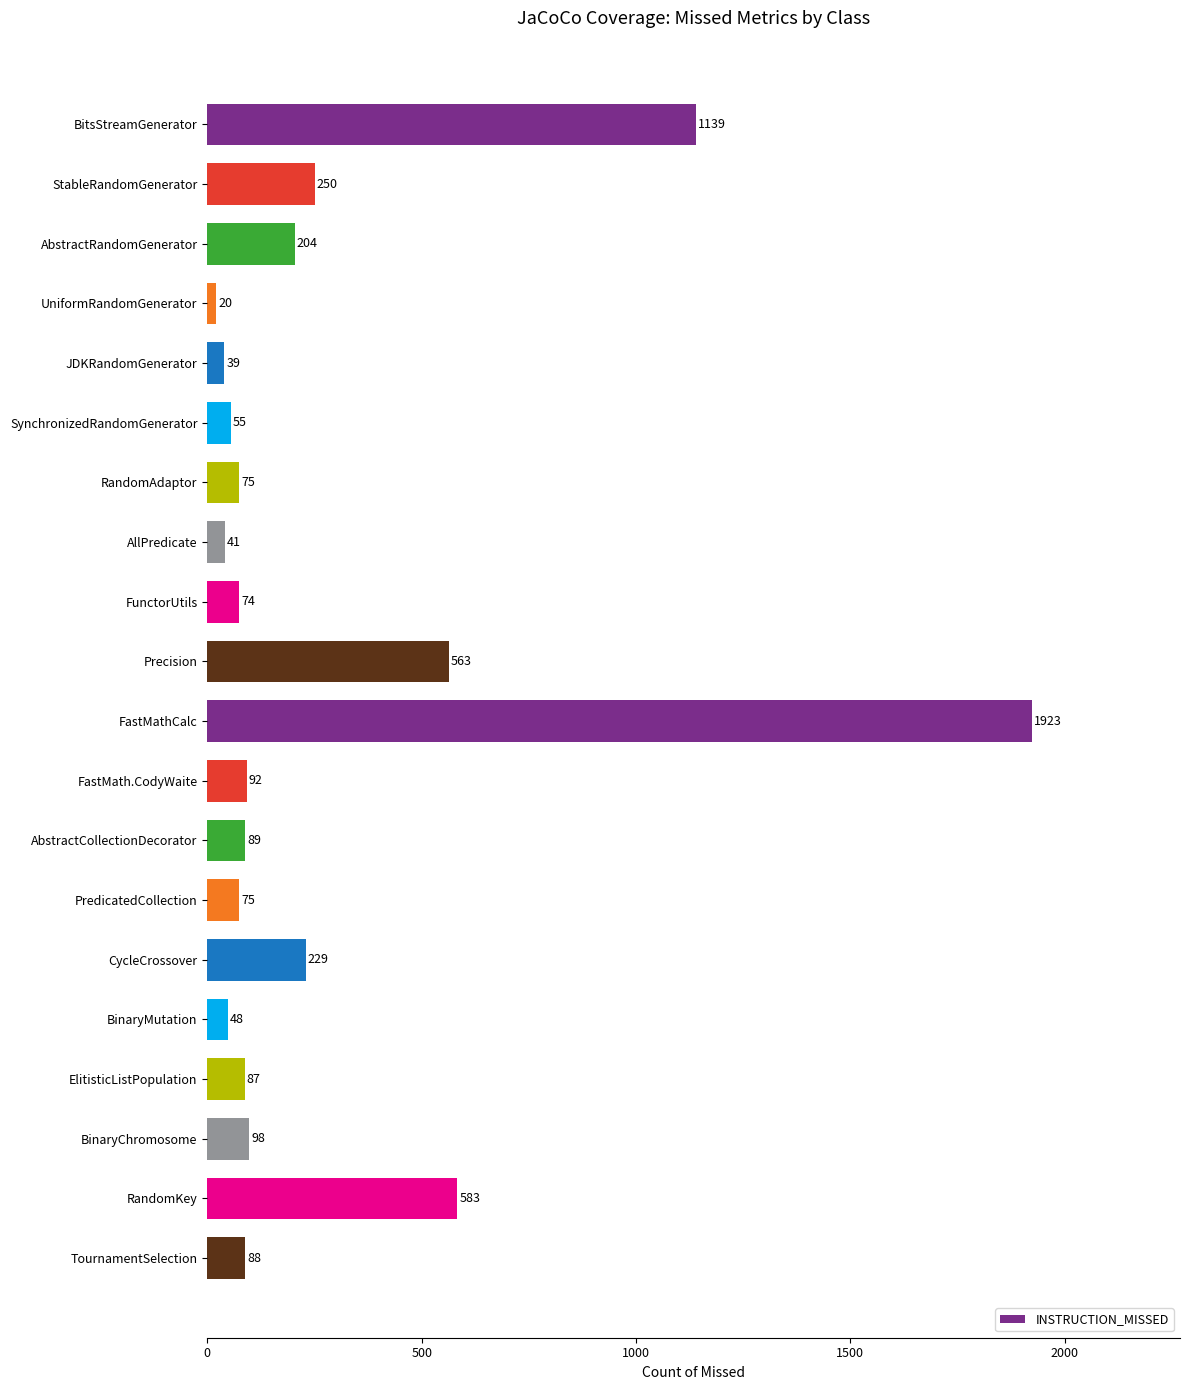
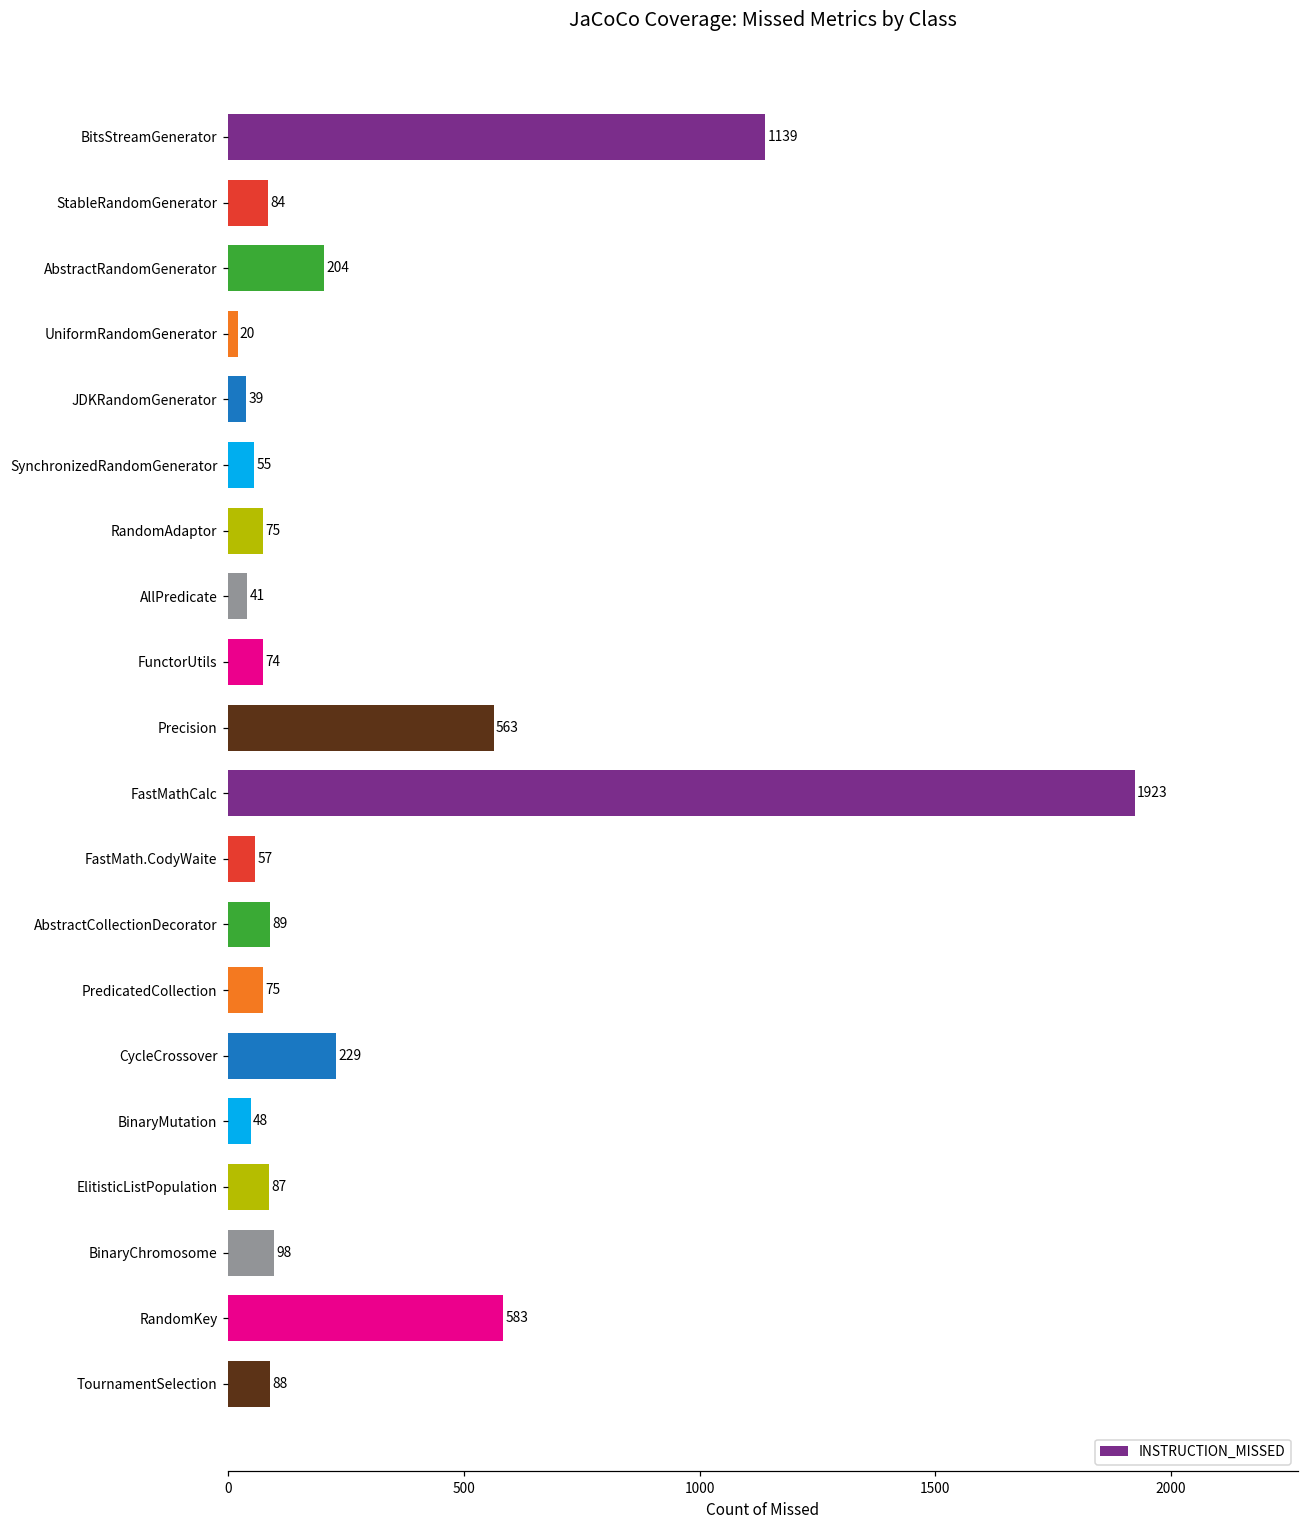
  {
    "BitsStreamGenerator": 1139,
-   "StableRandomGenerator": 250,
+   "StableRandomGenerator": 84,
    "AbstractRandomGenerator": 204,
    "UniformRandomGenerator": 20,
    "JDKRandomGenerator": 39,
    "SynchronizedRandomGenerator": 55,
    "RandomAdaptor": 75,
    "AllPredicate": 41,
    "FunctorUtils": 74,
    "Precision": 563,
    "FastMathCalc": 1923,
-   "FastMath.CodyWaite": 92,
+   "FastMath.CodyWaite": 57,
    "AbstractCollectionDecorator": 89,
    "PredicatedCollection": 75,
    "CycleCrossover": 229,
    "BinaryMutation": 48,
    "ElitisticListPopulation": 87,
    "BinaryChromosome": 98,
    "RandomKey": 583,
    "TournamentSelection": 88
  }
